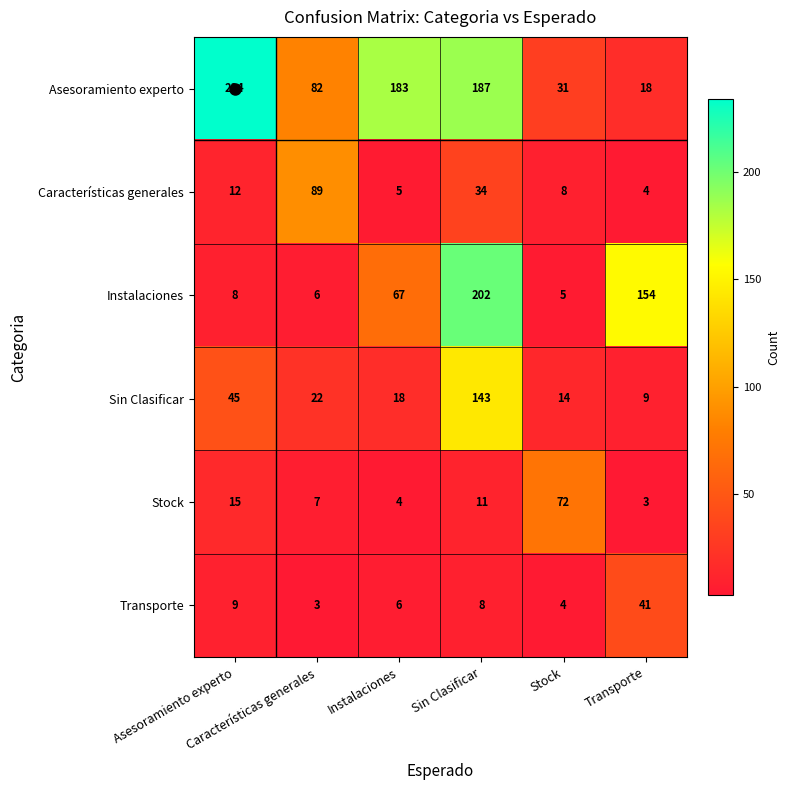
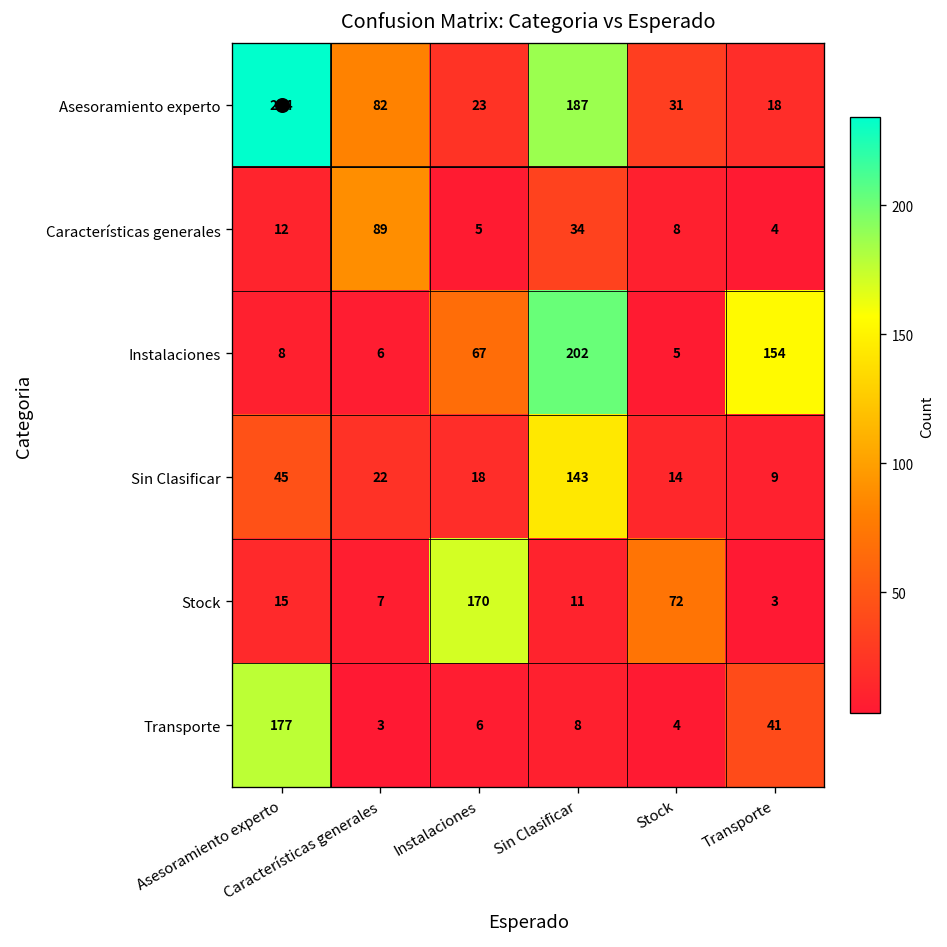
  {
    "Asesoramiento experto": {
      "Características generales": 82,
-     "Instalaciones": 183,
+     "Instalaciones": 23,
      "Sin Clasificar": 187,
      "Stock": 31,
      "Transporte": 18
    },
    "Características generales": {
      "Asesoramiento experto": 12,
      "Características generales": 89,
      "Instalaciones": 5,
      "Sin Clasificar": 34,
      "Stock": 8,
      "Transporte": 4
    },
    "Instalaciones": {
      "Asesoramiento experto": 8,
      "Características generales": 6,
      "Instalaciones": 67,
      "Sin Clasificar": 202,
      "Stock": 5,
      "Transporte": 154
    },
    "Sin Clasificar": {
      "Asesoramiento experto": 45,
      "Características generales": 22,
      "Instalaciones": 18,
      "Sin Clasificar": 143,
      "Stock": 14,
      "Transporte": 9
    },
    "Stock": {
      "Asesoramiento experto": 15,
      "Características generales": 7,
-     "Instalaciones": 4,
+     "Instalaciones": 170,
      "Sin Clasificar": 11,
      "Stock": 72,
      "Transporte": 3
    },
    "Transporte": {
-     "Asesoramiento experto": 9,
+     "Asesoramiento experto": 177,
      "Características generales": 3,
      "Instalaciones": 6,
      "Sin Clasificar": 8,
      "Stock": 4,
      "Transporte": 41
    }
  }
